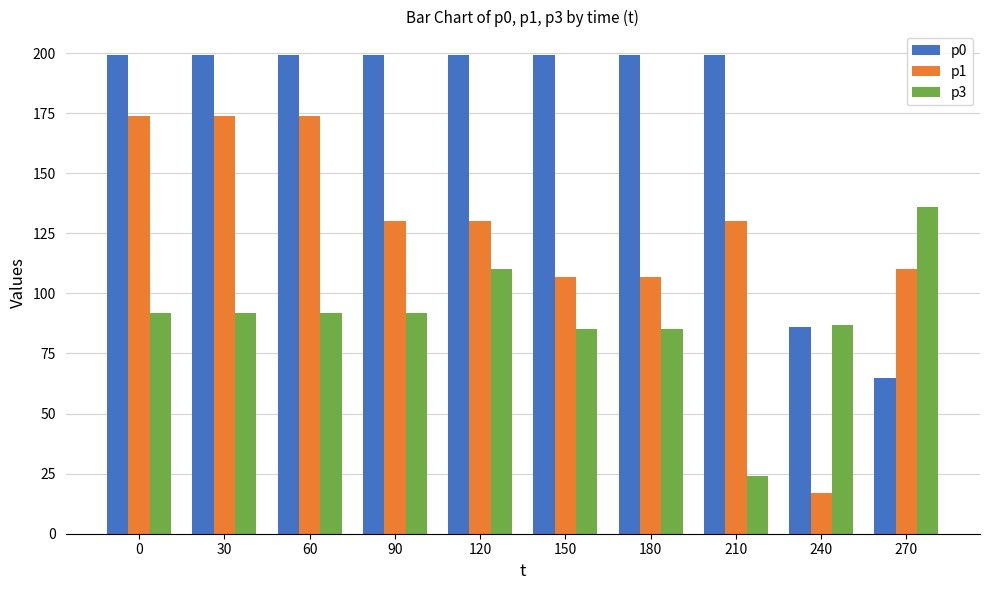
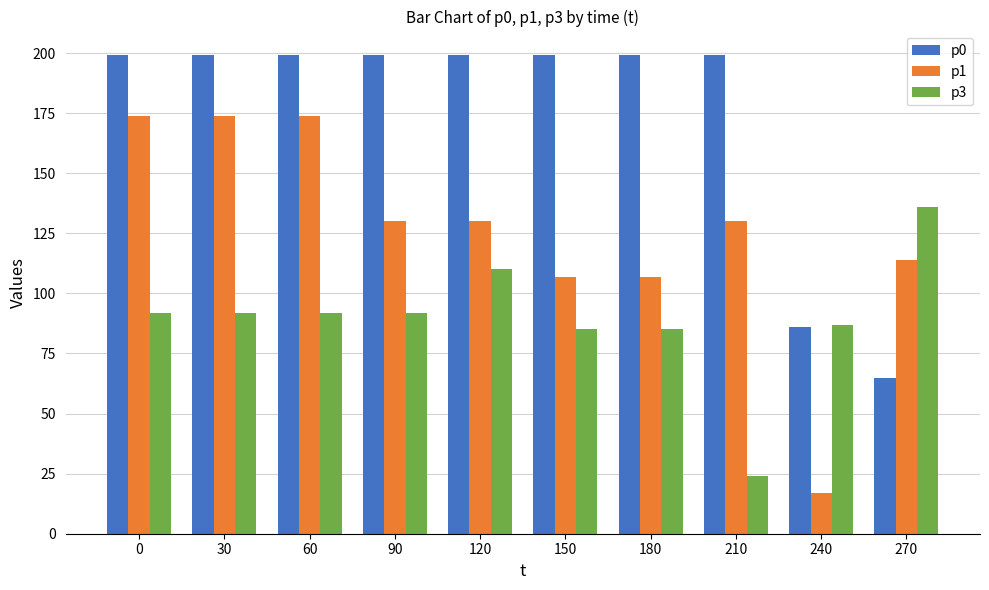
  {
    "p0": {
      "0": 199,
      "30": 199,
      "60": 199,
      "90": 199,
      "120": 199,
      "150": 199,
      "180": 199,
      "210": 199,
      "240": 86,
      "270": 65
    },
    "p1": {
      "0": 174,
      "30": 174,
      "60": 174,
      "90": 130,
      "120": 130,
      "150": 107,
      "180": 107,
      "210": 130,
      "240": 17,
-     "270": 110
+     "270": 114
    },
    "p3": {
      "0": 92,
      "30": 92,
      "60": 92,
      "90": 92,
      "120": 110,
      "150": 85,
      "180": 85,
      "210": 24,
      "240": 87,
      "270": 136
    }
  }
